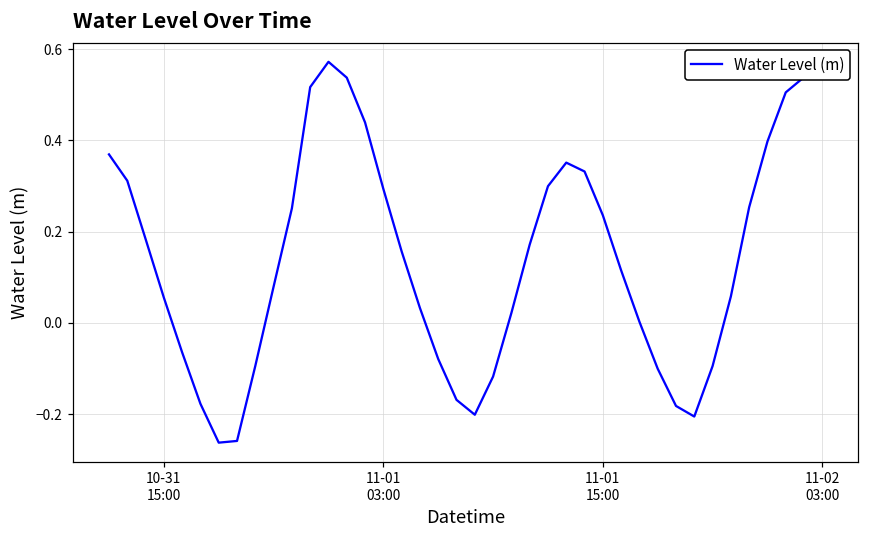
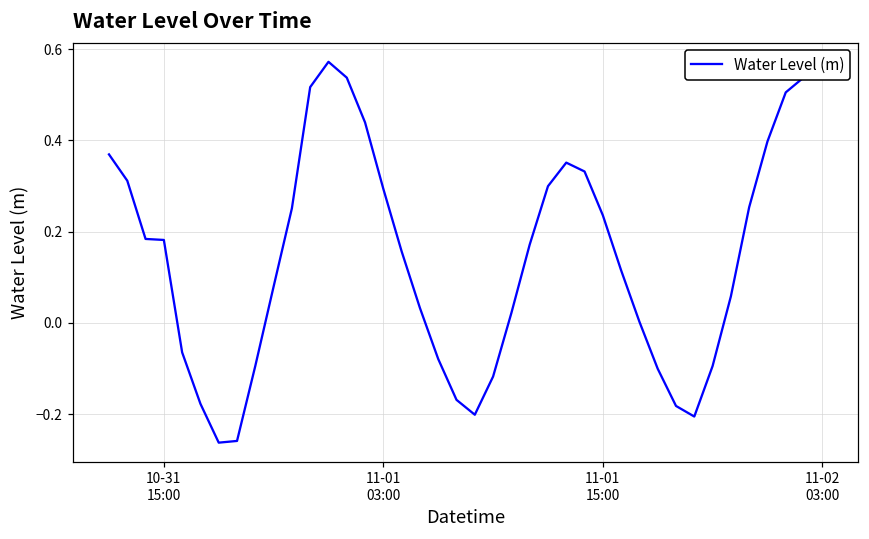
  {
-   "10-31 15:00": 0.06,
+   "10-31 15:00": 0.18,
    "11-01 03:00": 0.29,
    "11-01 15:00": 0.24
  }
